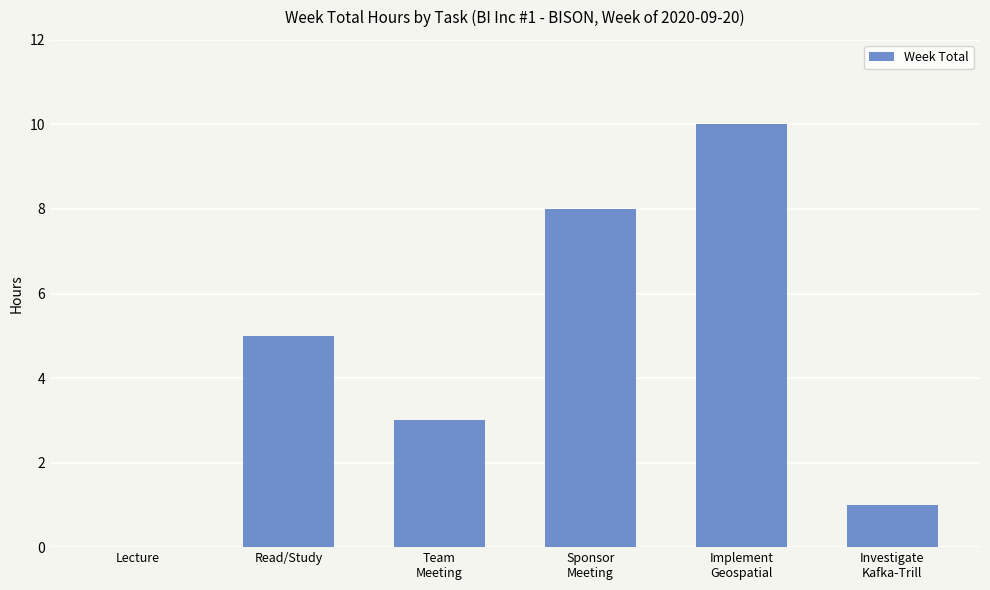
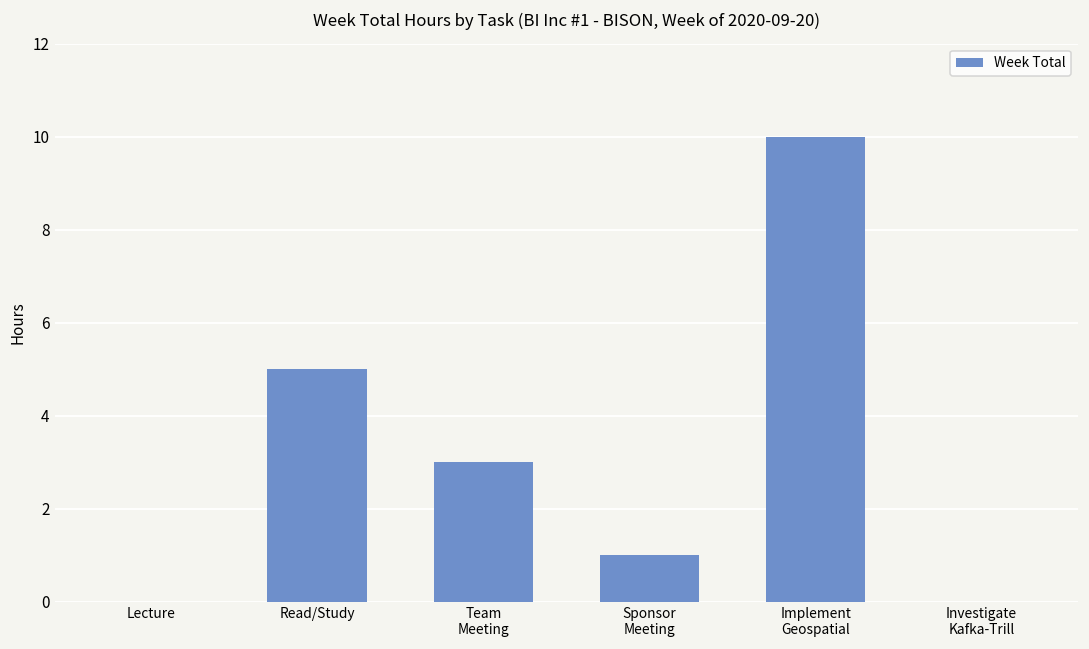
  {
    "Lecture": 0,
    "Read/Study": 5,
    "Team Meeting": 3,
-   "Sponsor Meeting": 8,
+   "Sponsor Meeting": 1,
    "Implement Geospatial": 10,
-   "Investigate Kafka-Trill": 1
+   "Investigate Kafka-Trill": 0
  }
